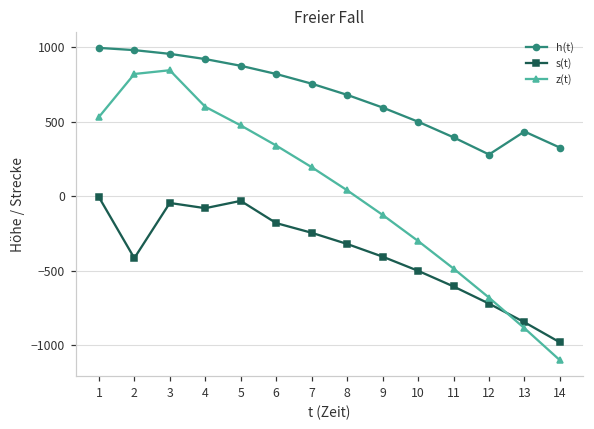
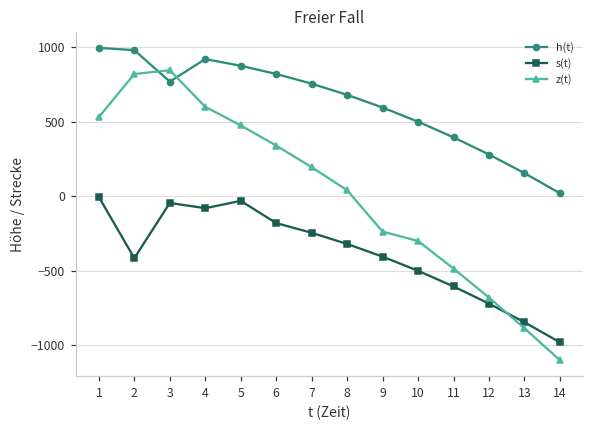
  {
    "h(t)": {
      "1": 1000,
      "2": 980,
-     "3": 960,
+     "3": 770,
      "4": 920,
      "5": 880,
      "6": 820,
      "7": 760,
      "8": 680,
      "9": 600,
      "10": 500,
      "11": 400,
      "12": 280,
-     "13": 430,
-     "14": 330
+     "13": 160,
+     "14": 20
    },
    "s(t)": {
      "1": -10,
      "2": -420,
      "3": -50,
      "4": -80,
      "5": -30,
      "6": -180,
      "7": -250,
      "8": -320,
      "9": -410,
      "10": -500,
      "11": -610,
      "12": -720,
      "13": -850,
      "14": -980
    },
    "z(t)": {
      "1": 530,
      "2": 820,
      "3": 850,
      "4": 600,
      "5": 480,
      "6": 340,
      "7": 200,
      "8": 40,
-     "9": -130,
+     "9": -240,
      "10": -300,
      "11": -490,
      "12": -680,
      "13": -890,
      "14": -1100
    }
  }
